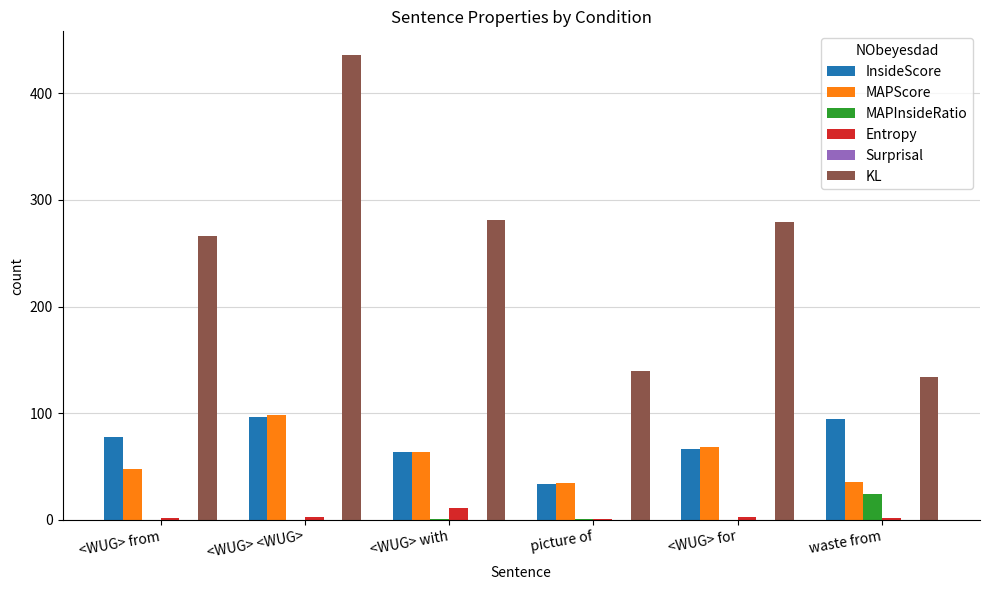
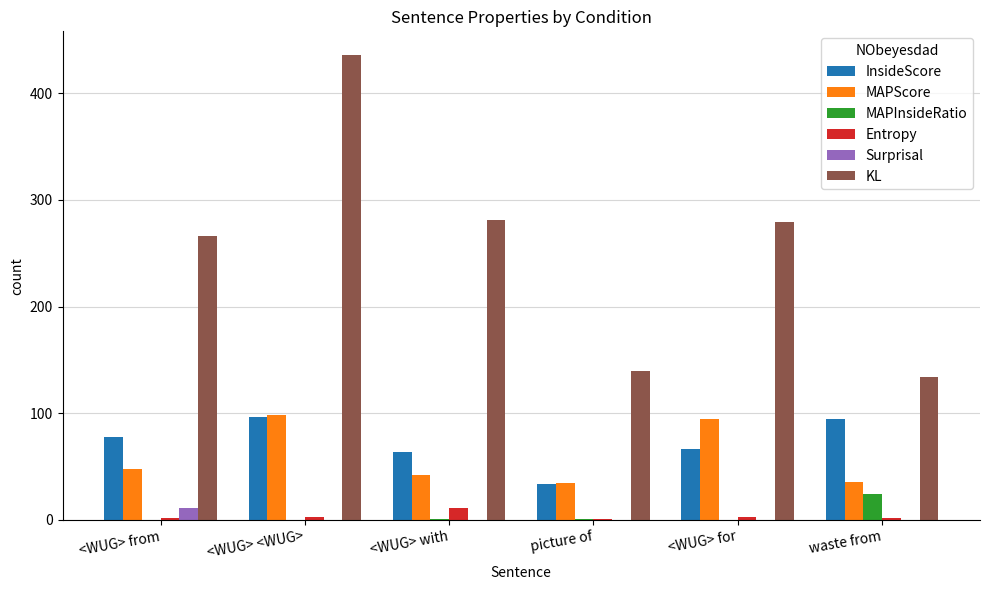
  {
    "InsideScore": {
      "<WUG> from": 78,
      "<WUG> <WUG>": 97,
      "<WUG> with": 63,
      "picture of": 34,
      "<WUG> for": 67,
      "waste from": 95
    },
    "MAPScore": {
      "<WUG> from": 48,
      "<WUG> <WUG>": 98,
-     "<WUG> with": 64,
+     "<WUG> with": 43,
      "picture of": 34,
-     "<WUG> for": 68,
+     "<WUG> for": 95,
      "waste from": 36
    },
    "MAPInsideRatio": {
      "waste from": 24
    },
    "Entropy": {
      "<WUG> <WUG>": 3,
      "<WUG> with": 11,
      "<WUG> for": 2
    },
    "Surprisal": {
-     "<WUG> from": 0
+     "<WUG> from": 11
    },
    "KL": {
      "<WUG> from": 266,
      "<WUG> <WUG>": 436,
      "<WUG> with": 281,
      "picture of": 140,
      "<WUG> for": 279,
      "waste from": 134
    }
  }
